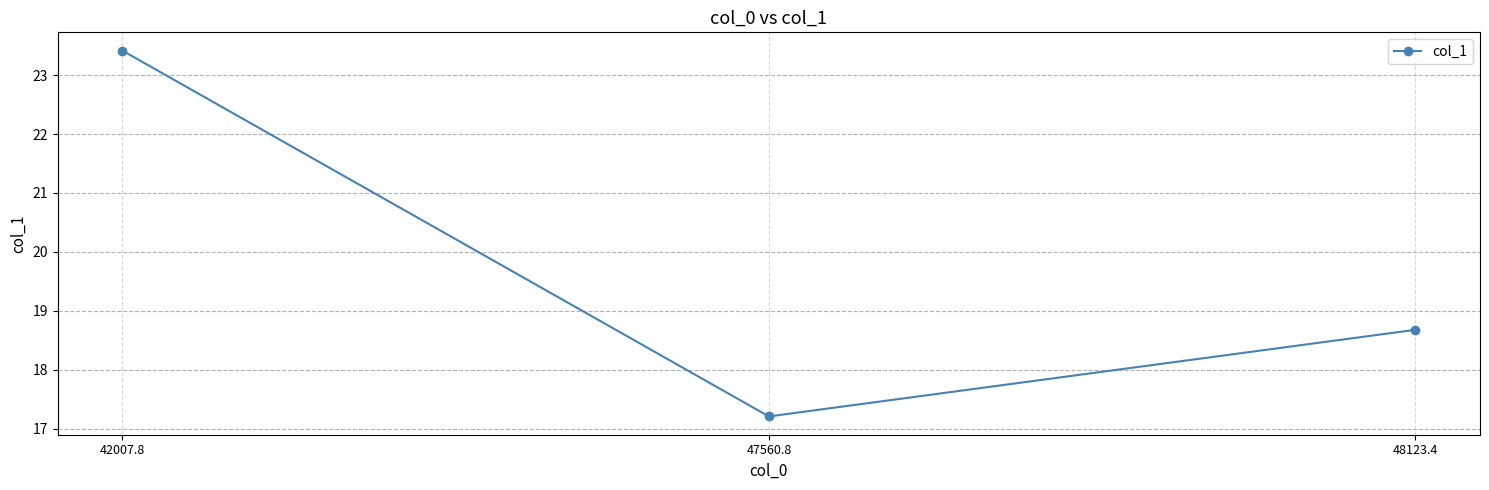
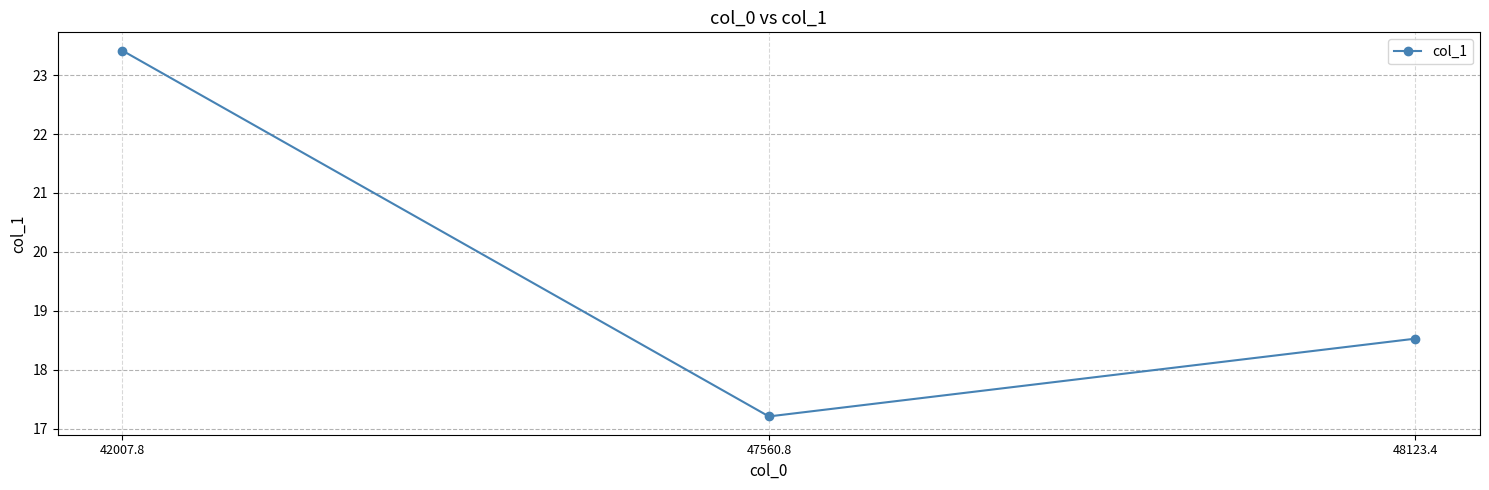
  {
    "42007.8": 23.4,
    "47560.8": 17.2,
-   "48123.4": 18.7
+   "48123.4": 18.5
  }
